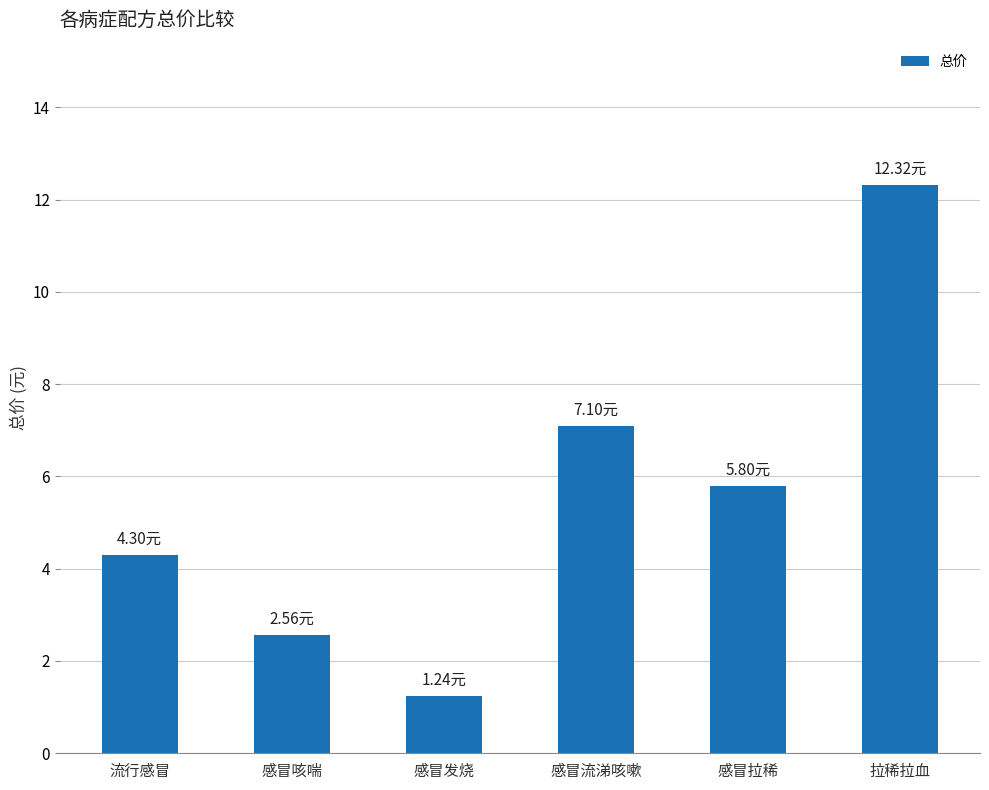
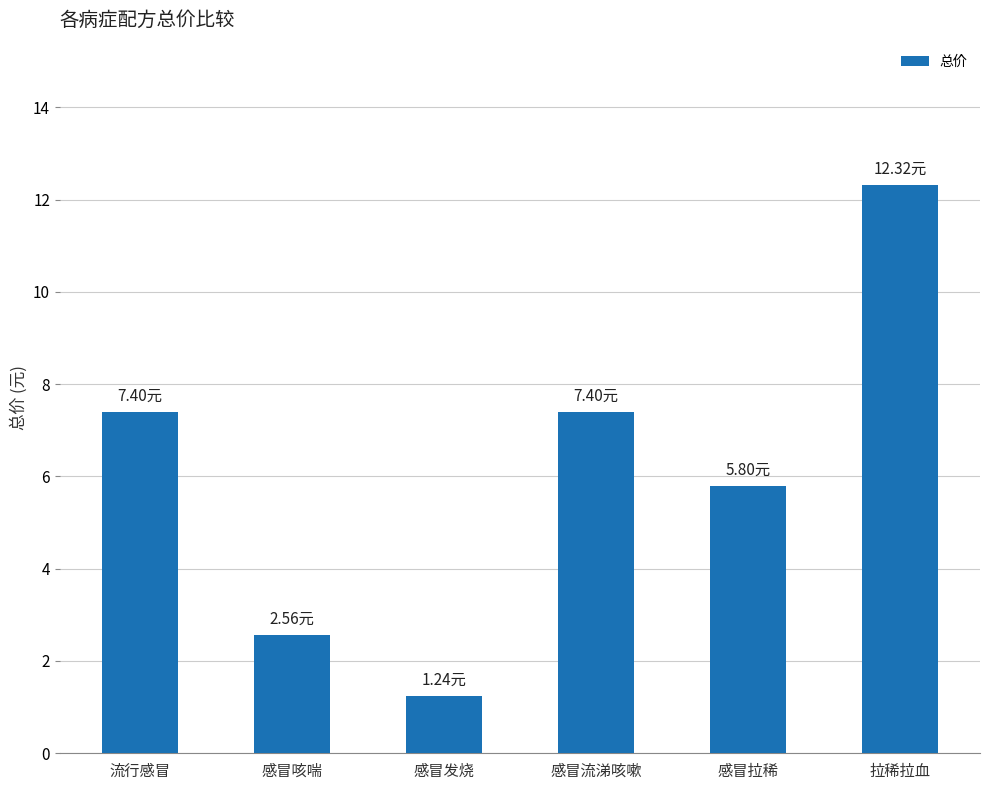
  {
-   "流行感冒": "4.30元",
+   "流行感冒": "7.40元",
    "感冒咳喘": "2.56元",
    "感冒发烧": "1.24元",
-   "感冒流涕咳嗽": "7.10元",
+   "感冒流涕咳嗽": "7.40元",
    "感冒拉稀": "5.80元",
    "拉稀拉血": "12.32元"
  }
